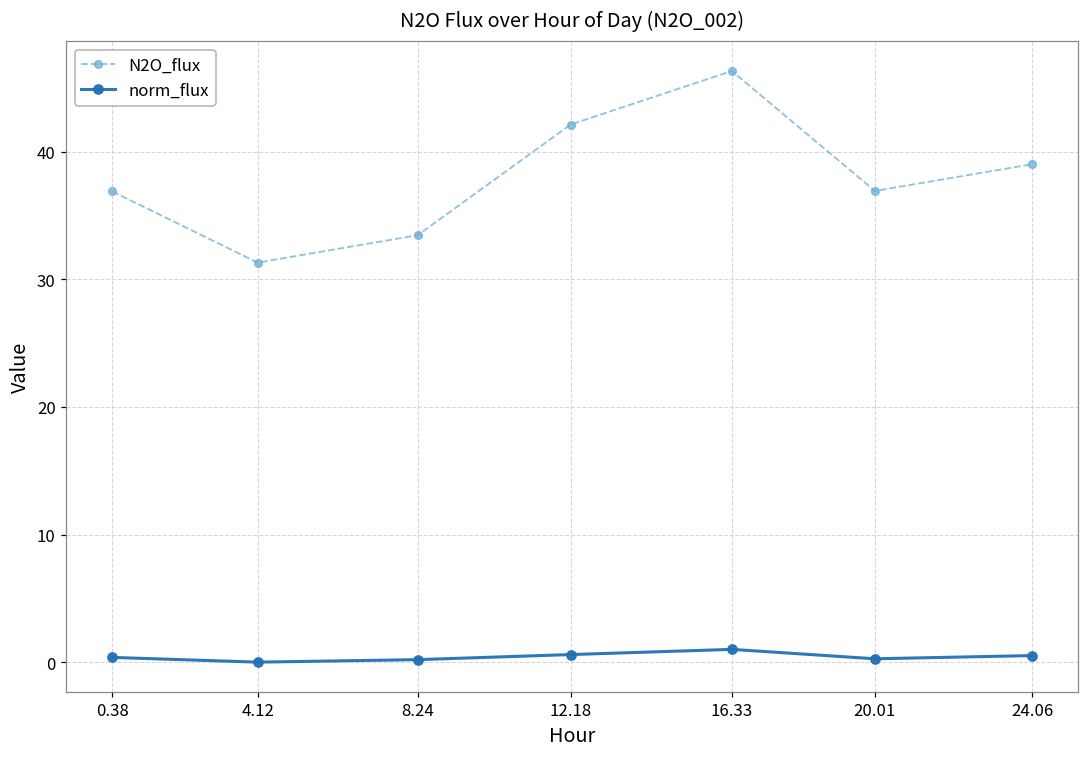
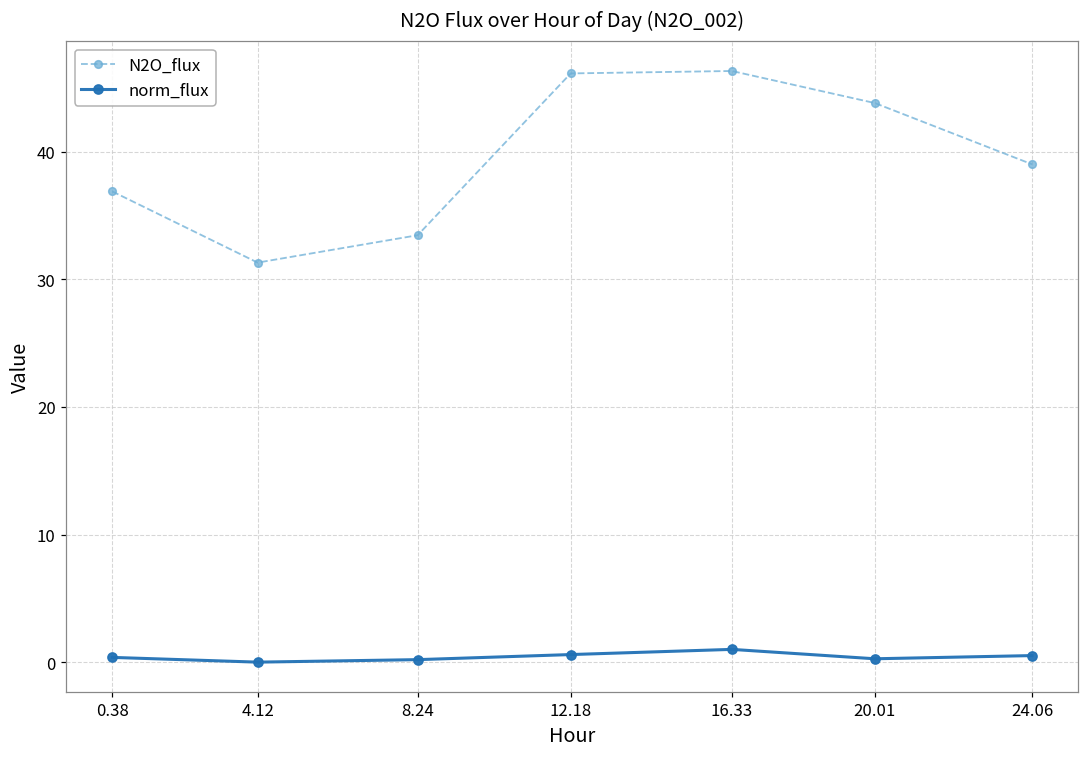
  {
    "N2O_flux": {
      "0.38": 36.9,
      "4.12": 31.3,
      "8.24": 33.5,
-     "12.18": 42.1,
+     "12.18": 46.1,
      "16.33": 46.3,
-     "20.01": 36.9,
+     "20.01": 43.8,
      "24.06": 39.0
    },
    "norm_flux": {
      "0.38": 0.4,
      "4.12": 0.0,
      "8.24": 0.2,
      "12.18": 0.6,
      "16.33": 1.0,
      "20.01": 0.3,
      "24.06": 0.5
    }
  }
